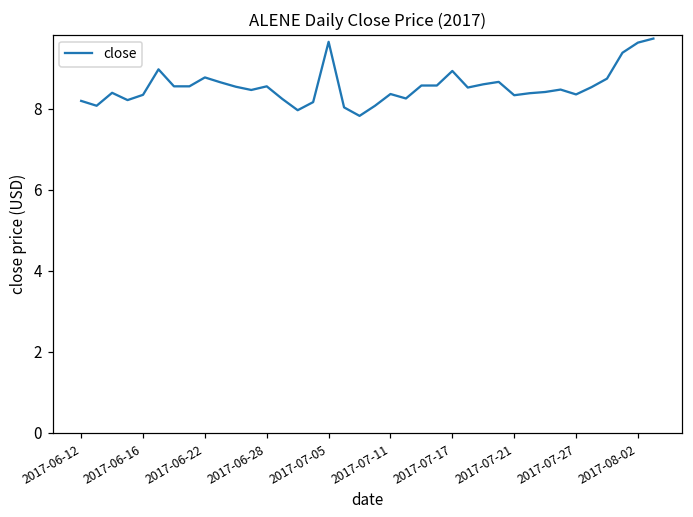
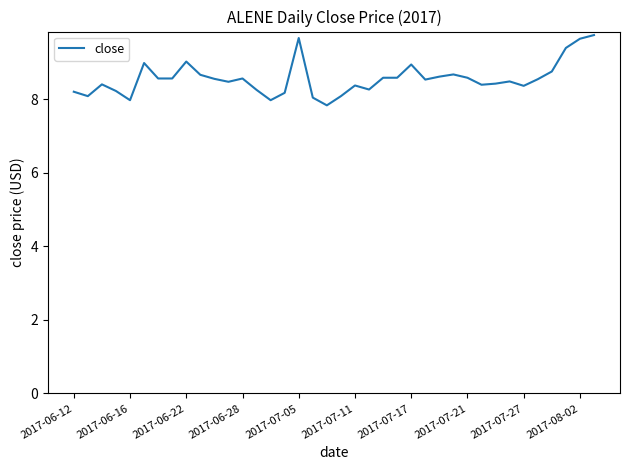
  {
    "2017-06-12": 8.2,
-   "2017-06-16": 8.4,
-   "2017-06-22": 8.8,
+   "2017-06-16": 8.0,
+   "2017-06-22": 9.0,
    "2017-06-28": 8.6,
    "2017-07-05": 9.7,
    "2017-07-11": 8.4,
    "2017-07-17": 8.9,
-   "2017-07-21": 8.3,
+   "2017-07-21": 8.6,
    "2017-07-27": 8.4,
    "2017-08-02": 9.6
  }
